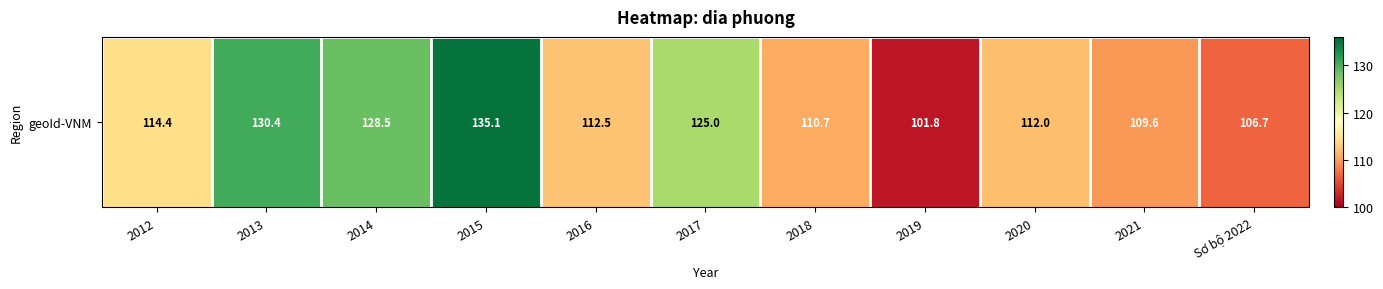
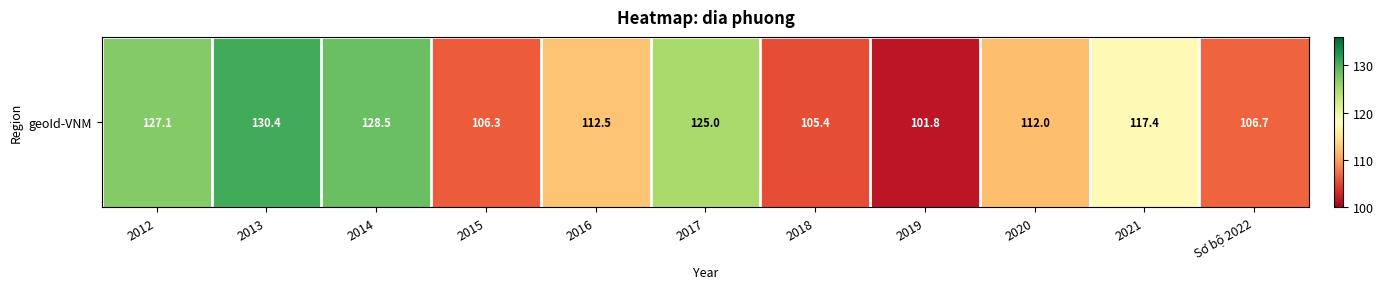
  {
    "geoId-VNM": {
-     "2012": 114.4,
+     "2012": 127.1,
      "2013": 130.4,
      "2014": 128.5,
-     "2015": 135.1,
+     "2015": 106.3,
      "2016": 112.5,
      "2017": 125.0,
-     "2018": 110.7,
+     "2018": 105.4,
      "2019": 101.8,
      "2020": 112.0,
-     "2021": 109.6,
+     "2021": 117.4,
      "Sơ bộ 2022": 106.7
    }
  }
